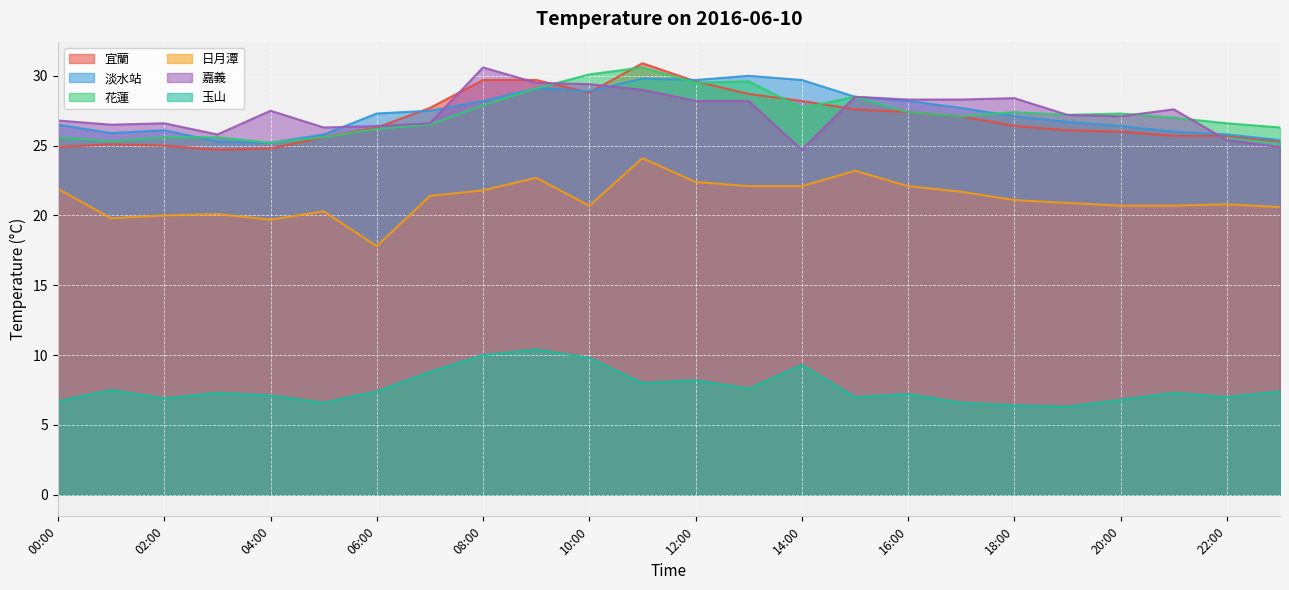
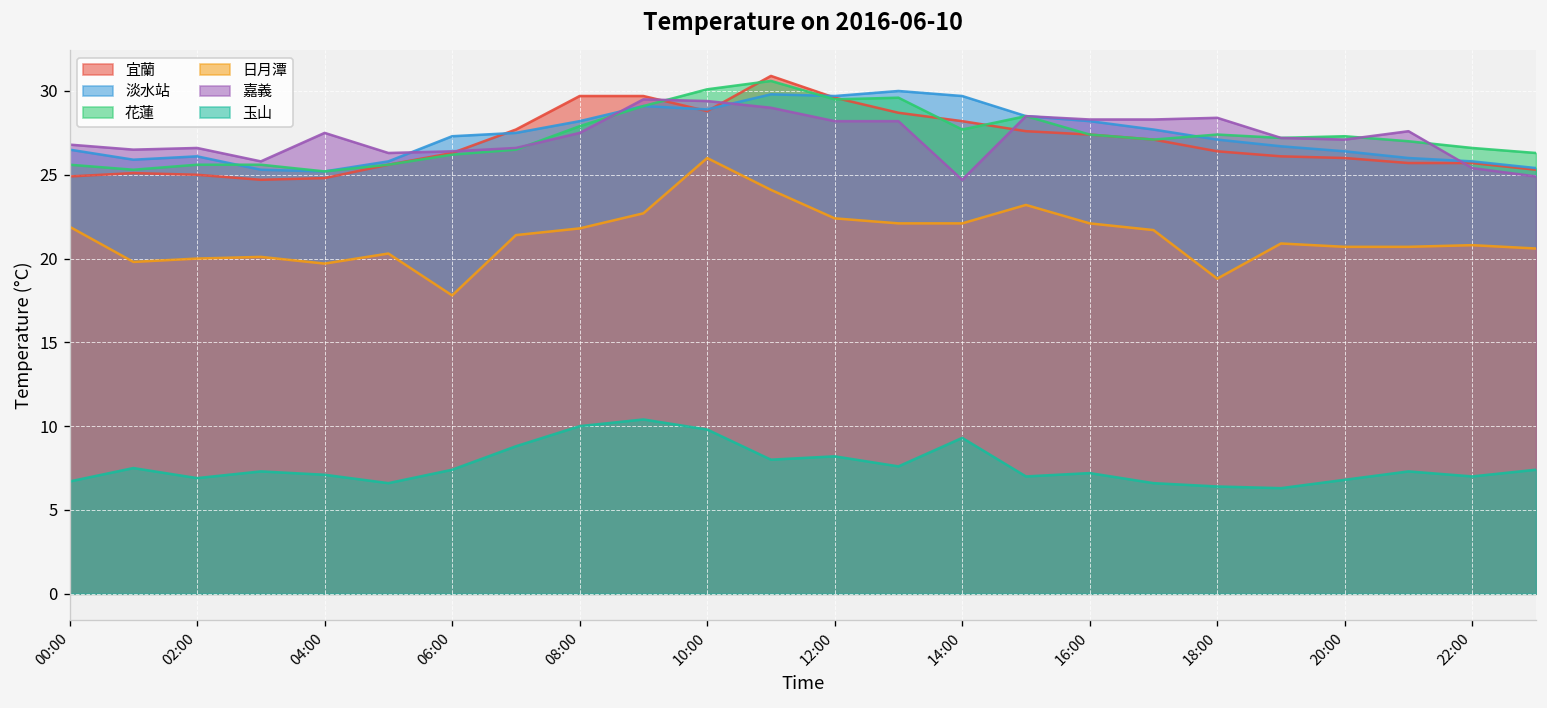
  {
    "宜蘭": {
      "00:00": 24.9,
      "02:00": 25.0,
      "04:00": 24.8,
      "08:00": 29.7,
      "14:00": 28.2,
      "18:00": 26.4,
      "20:00": 26.0
    },
    "淡水站": {
      "00:00": 26.5,
      "02:00": 26.1,
      "06:00": 27.3,
      "08:00": 28.2,
      "14:00": 29.7,
      "18:00": 27.1,
      "20:00": 26.4
    },
    "日月潭": {
      "00:00": 21.9,
      "02:00": 20.0,
      "04:00": 19.7,
      "06:00": 17.8,
      "08:00": 21.8,
-     "10:00": 20.7,
+     "10:00": 26.0,
      "12:00": 22.4,
      "14:00": 22.1,
      "16:00": 22.1,
-     "18:00": 21.1,
+     "18:00": 18.8,
      "20:00": 20.7,
      "22:00": 20.8
    },
    "嘉義": {
      "00:00": 26.8,
      "02:00": 26.6,
      "04:00": 27.5,
-     "08:00": 30.6,
+     "08:00": 27.5,
      "10:00": 29.4,
      "12:00": 28.2,
      "14:00": 24.7,
      "18:00": 28.4,
      "20:00": 27.1,
      "22:00": 25.4
    }
  }
